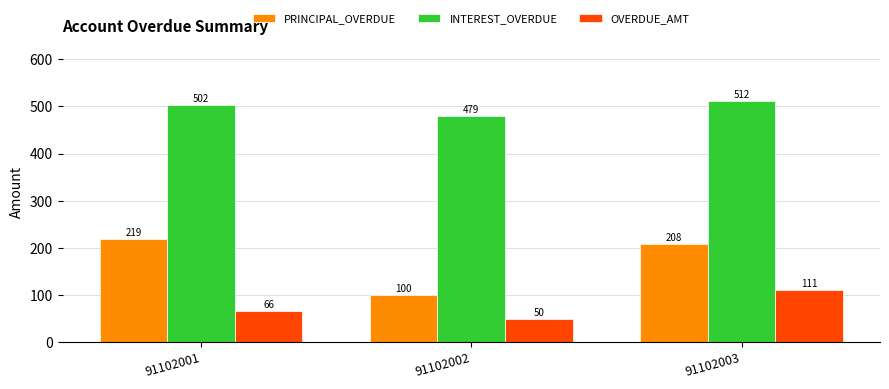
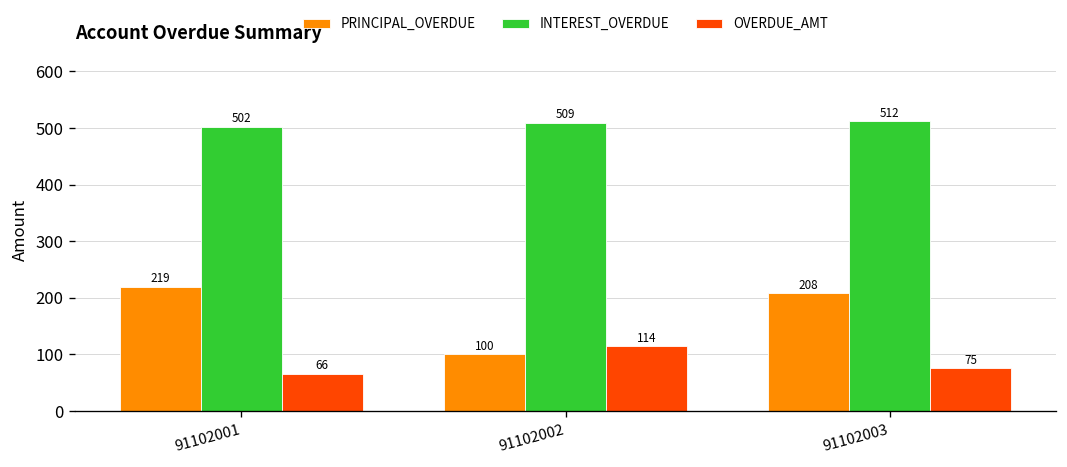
  {
    "PRINCIPAL_OVERDUE": {
      "91102001": 219,
      "91102002": 100,
      "91102003": 208
    },
    "INTEREST_OVERDUE": {
      "91102001": 502,
-     "91102002": 479,
+     "91102002": 509,
      "91102003": 512
    },
    "OVERDUE_AMT": {
      "91102001": 66,
-     "91102002": 50,
-     "91102003": 111
+     "91102002": 114,
+     "91102003": 75
    }
  }
